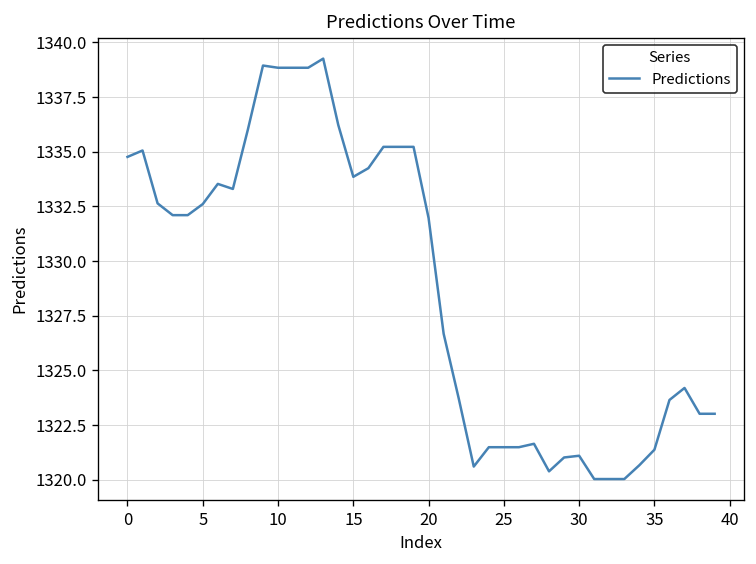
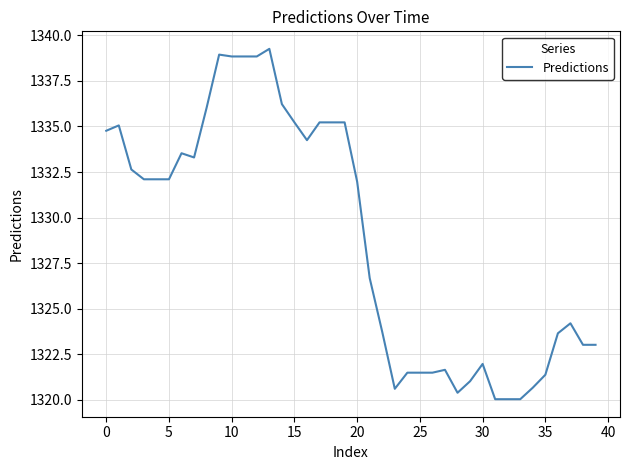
  {
    "0": 1334.8,
-   "5": 1332.6,
+   "5": 1332.1,
    "10": 1338.8,
-   "15": 1333.9,
+   "15": 1335.2,
    "20": 1332.0,
    "25": 1321.5,
-   "30": 1321.1,
+   "30": 1322.0,
    "35": 1321.4
  }
